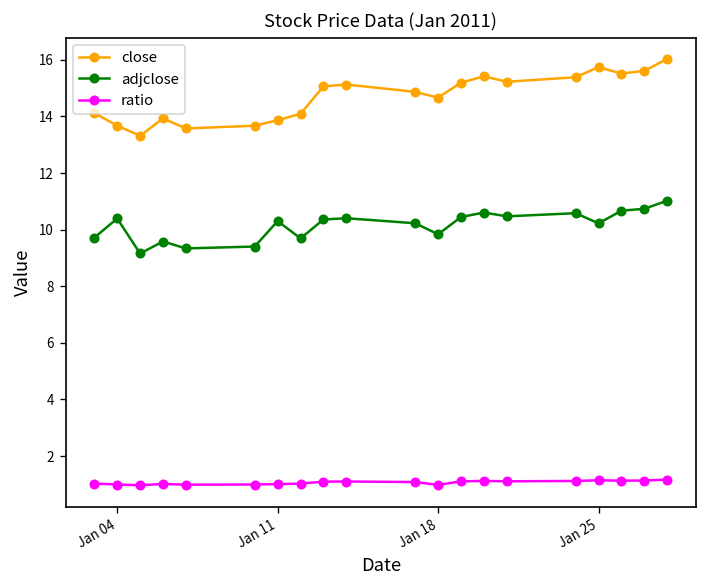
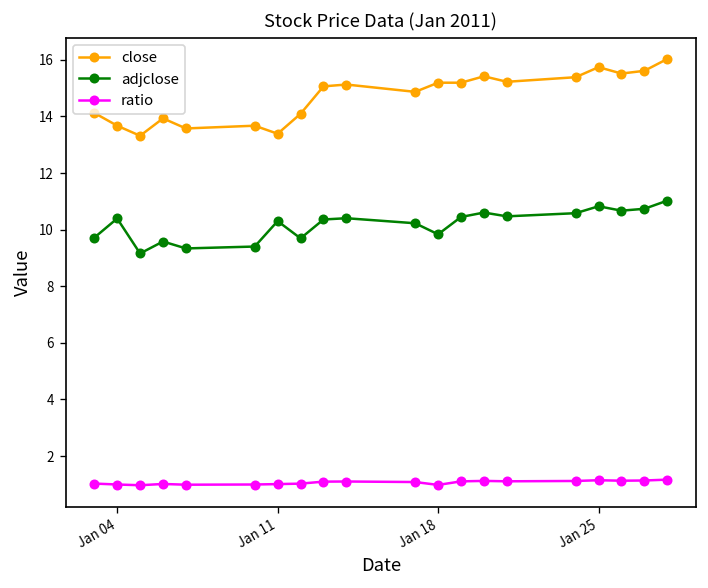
  {
    "close": {
      "Jan 04": 13.7,
-     "Jan 11": 13.9,
-     "Jan 18": 14.7,
+     "Jan 11": 13.4,
+     "Jan 18": 15.2,
      "Jan 25": 15.7
    },
    "adjclose": {
      "Jan 04": 10.4,
      "Jan 11": 10.3,
      "Jan 18": 9.8,
-     "Jan 25": 10.2
+     "Jan 25": 10.8
    },
    "ratio": {
      "Jan 04": 1.0,
      "Jan 11": 1.0,
      "Jan 18": 1.0,
      "Jan 25": 1.1
    }
  }
